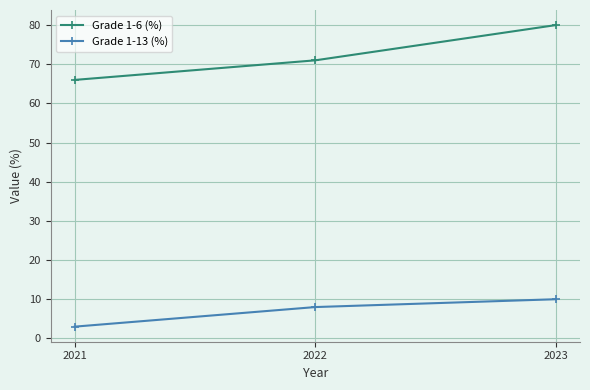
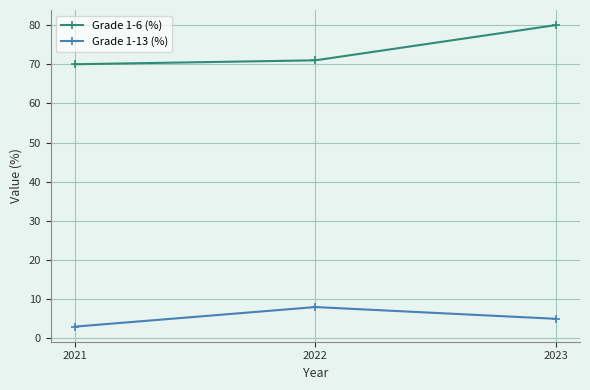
  {
    "Grade 1-6 (%)": {
-     "2021": 66,
+     "2021": 70,
      "2022": 71,
      "2023": 80
    },
    "Grade 1-13 (%)": {
      "2021": 3,
      "2022": 8,
-     "2023": 10
+     "2023": 5
    }
  }
